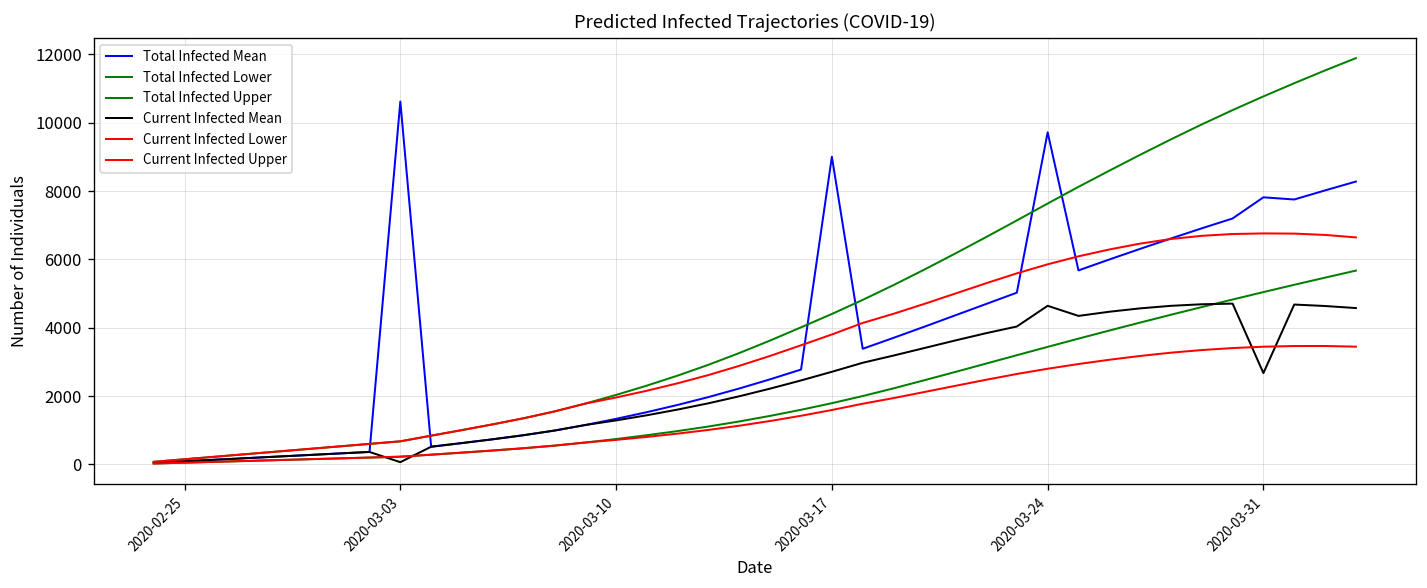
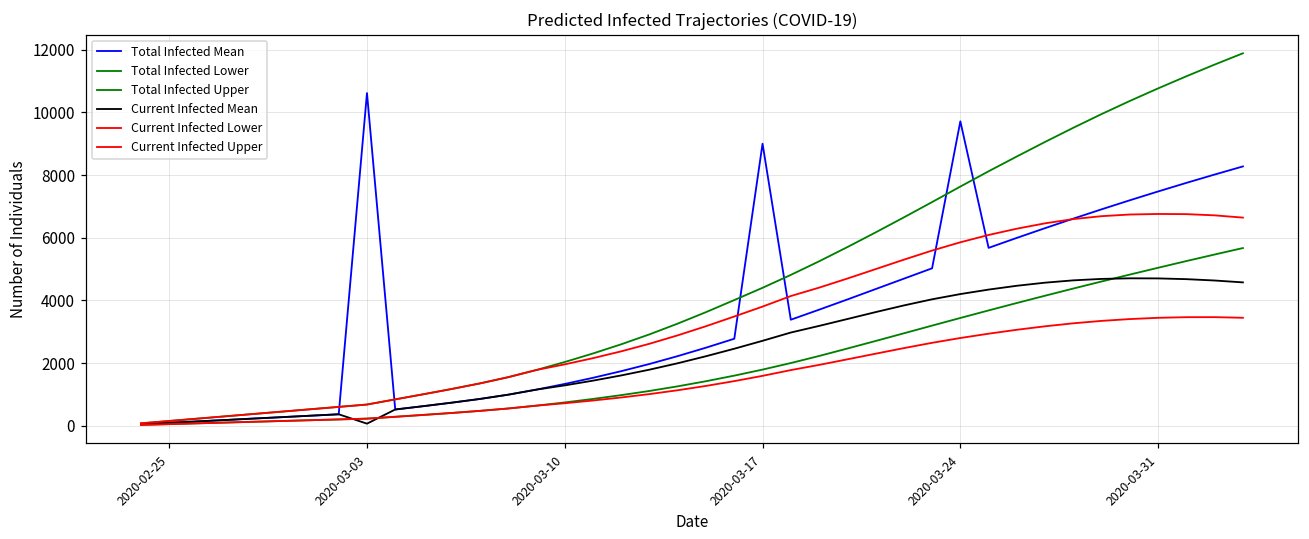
  {
    "Total Infected Mean": {
      "2020-03-03": 10600,
      "2020-03-17": 9000,
      "2020-03-24": 9700,
-     "2020-03-31": 7800
+     "2020-03-31": 7500
    },
    "Current Infected Mean": {
      "2020-03-03": 100,
      "2020-03-17": 2700,
-     "2020-03-24": 4600,
-     "2020-03-31": 2700
+     "2020-03-24": 4200,
+     "2020-03-31": 4700
    }
  }
